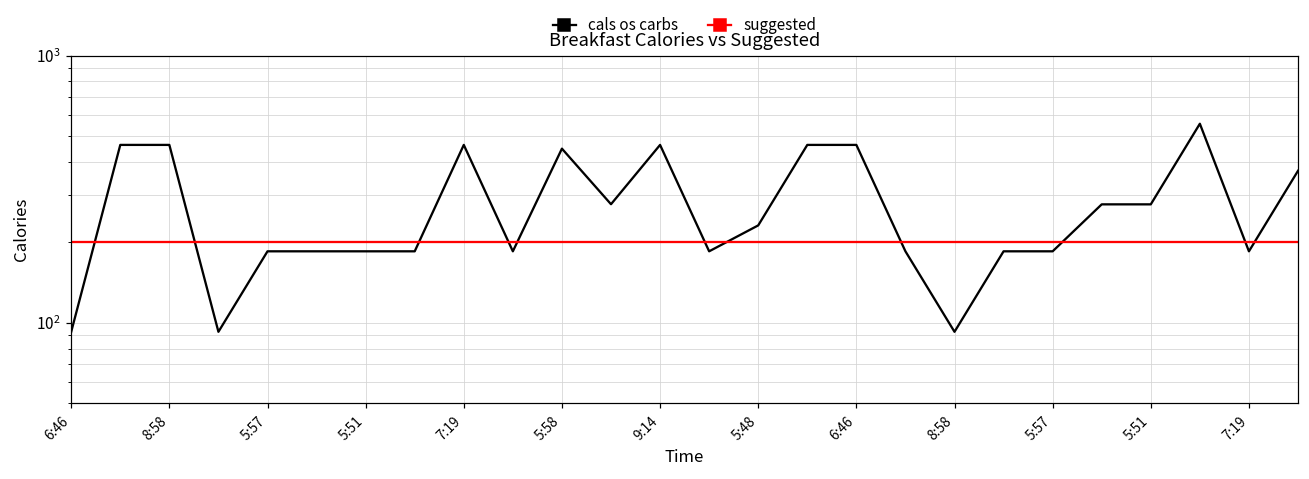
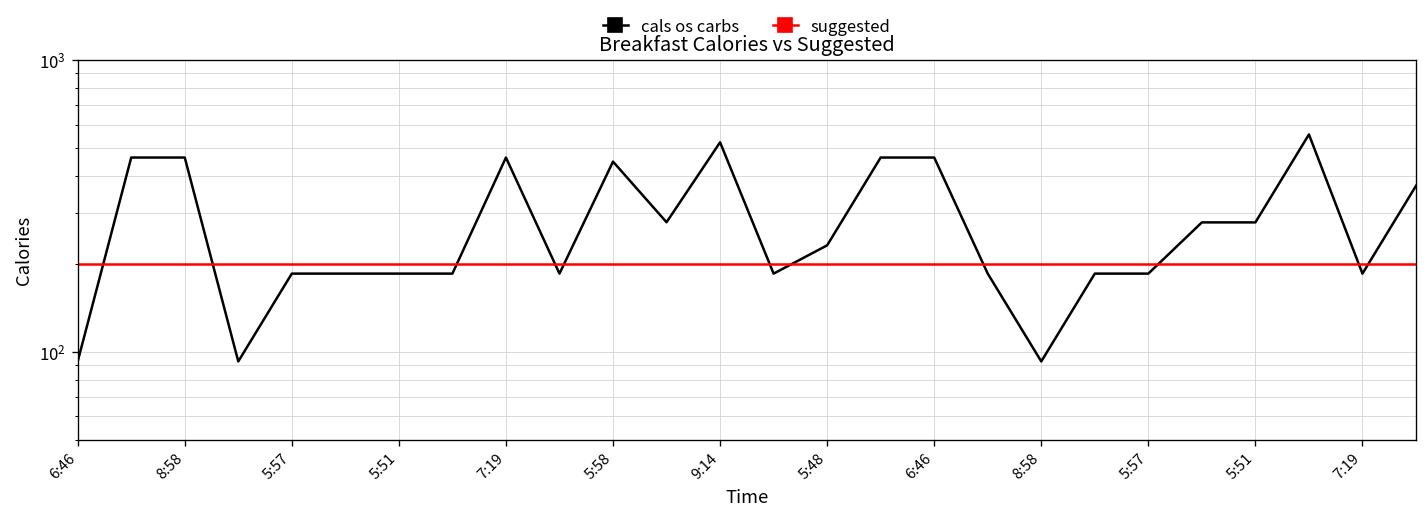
  {
    "cals os carbs": {
      "5:58": 450,
-     "9:14": 460,
+     "9:14": 520,
      "5:48": 230
    },
    "suggested": {
      "5:58": 200,
      "9:14": 200,
      "5:48": 200
    }
  }
